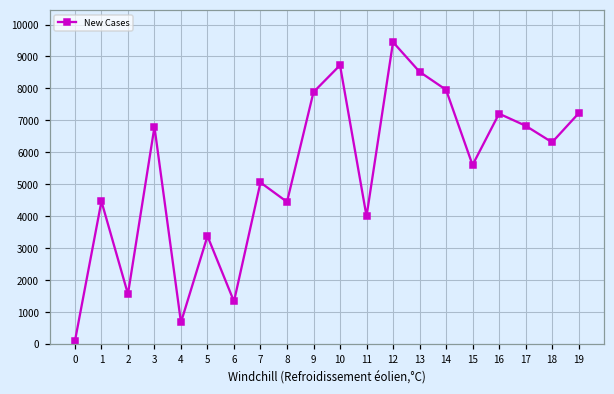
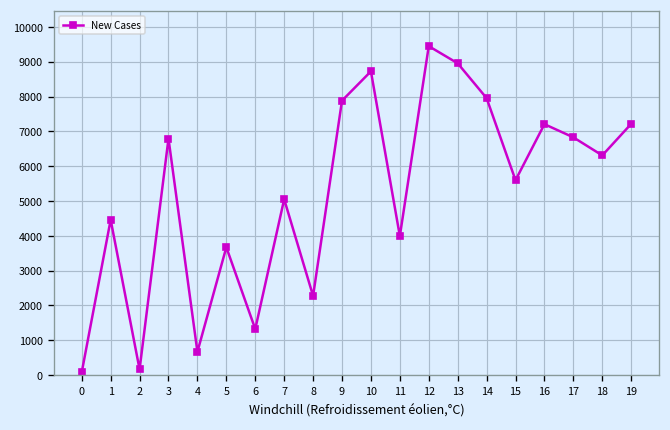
  {
    "0": 100,
    "1": 4500,
-   "2": 1600,
+   "2": 200,
    "3": 6800,
    "4": 700,
-   "5": 3400,
+   "5": 3700,
    "6": 1300,
    "7": 5100,
-   "8": 4400,
+   "8": 2300,
    "9": 7900,
    "10": 8700,
    "11": 4000,
    "12": 9500,
-   "13": 8500,
+   "13": 9000,
    "14": 8000,
    "15": 5600,
    "16": 7200,
    "17": 6800,
    "18": 6300,
    "19": 7200
  }
